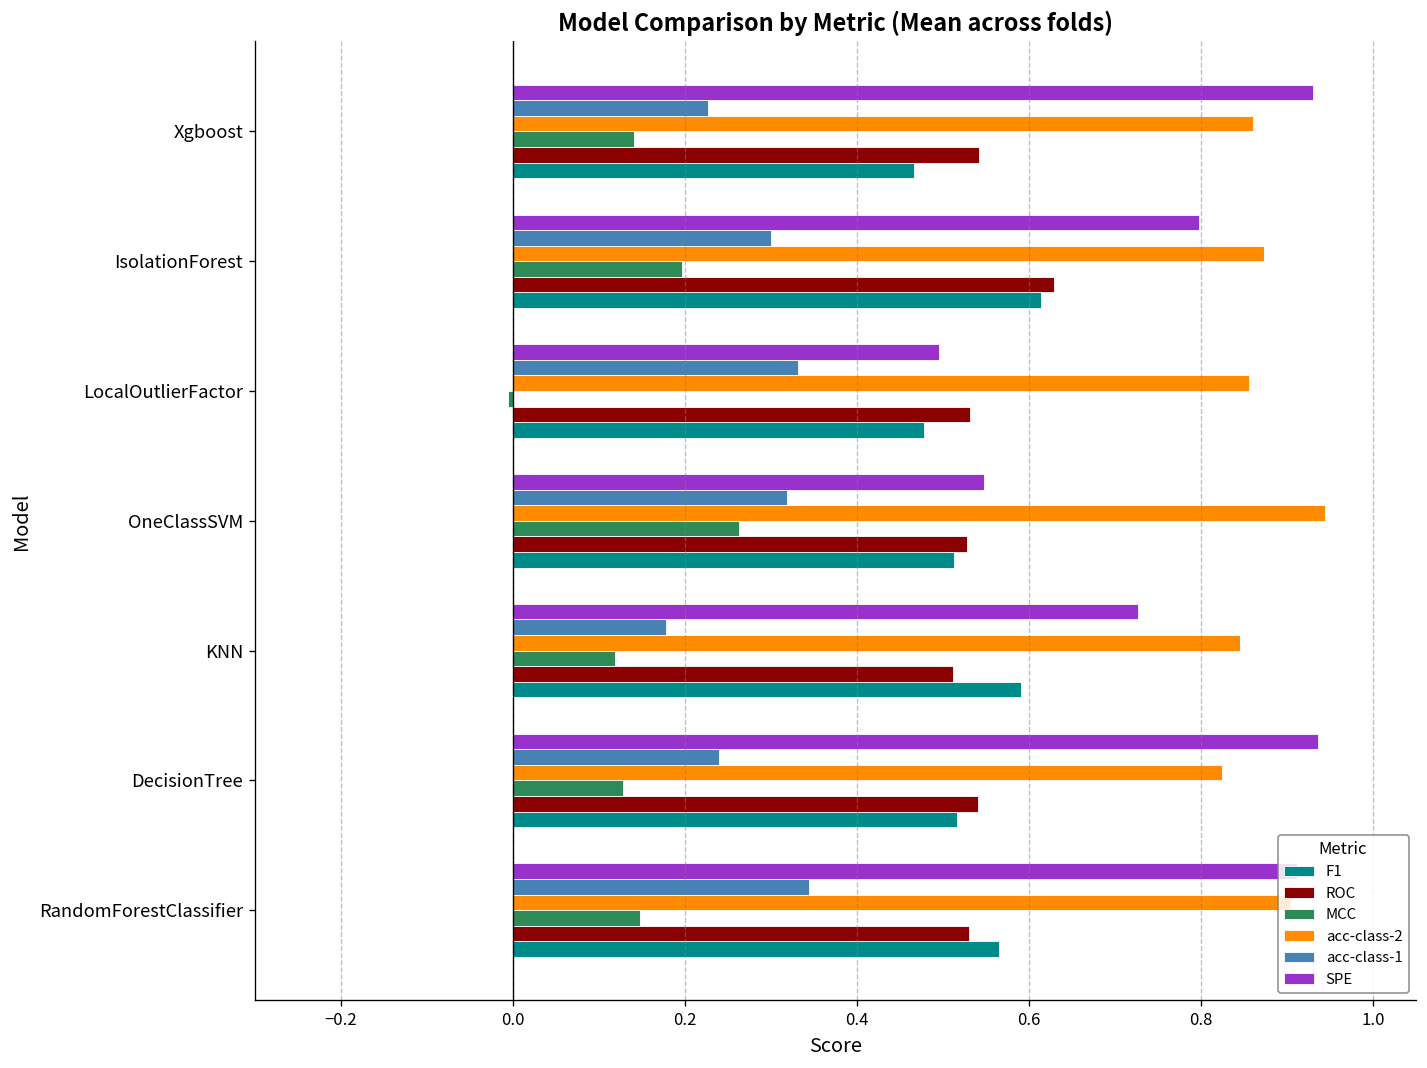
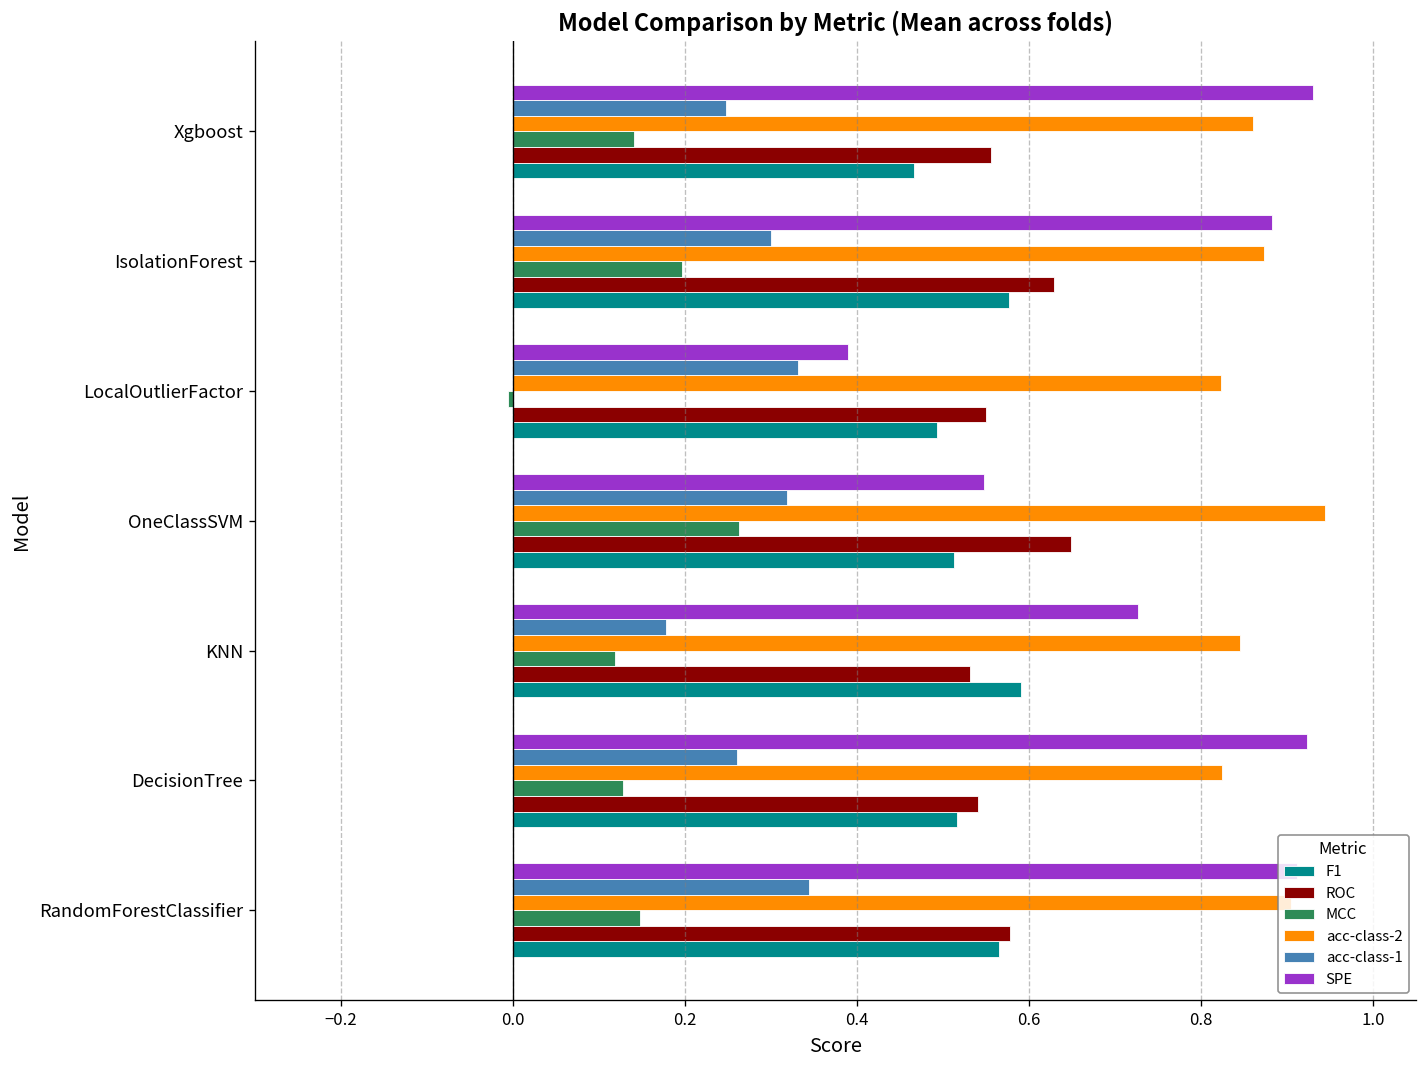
  {
    "F1": {
      "Xgboost": 0.47,
-     "IsolationForest": 0.61,
-     "LocalOutlierFactor": 0.48,
+     "IsolationForest": 0.58,
+     "LocalOutlierFactor": 0.49,
      "OneClassSVM": 0.51,
      "KNN": 0.59,
      "DecisionTree": 0.52,
      "RandomForestClassifier": 0.56
    },
    "ROC": {
-     "Xgboost": 0.54,
+     "Xgboost": 0.56,
      "IsolationForest": 0.63,
-     "LocalOutlierFactor": 0.53,
-     "OneClassSVM": 0.53,
-     "KNN": 0.51,
+     "LocalOutlierFactor": 0.55,
+     "OneClassSVM": 0.65,
+     "KNN": 0.53,
      "DecisionTree": 0.54,
-     "RandomForestClassifier": 0.53
+     "RandomForestClassifier": 0.58
    },
    "MCC": {
      "Xgboost": 0.14,
      "IsolationForest": 0.20,
      "LocalOutlierFactor": -0.01,
      "OneClassSVM": 0.26,
      "KNN": 0.12,
      "DecisionTree": 0.13,
      "RandomForestClassifier": 0.15
    },
    "acc-class-2": {
      "Xgboost": 0.86,
      "IsolationForest": 0.87,
-     "LocalOutlierFactor": 0.86,
+     "LocalOutlierFactor": 0.82,
      "OneClassSVM": 0.94,
      "KNN": 0.85,
      "DecisionTree": 0.83
    },
    "acc-class-1": {
-     "Xgboost": 0.23,
+     "Xgboost": 0.25,
      "IsolationForest": 0.30,
      "LocalOutlierFactor": 0.33,
      "OneClassSVM": 0.32,
      "KNN": 0.18,
-     "DecisionTree": 0.24,
+     "DecisionTree": 0.26,
      "RandomForestClassifier": 0.34
    },
    "SPE": {
      "Xgboost": 0.93,
-     "IsolationForest": 0.80,
-     "LocalOutlierFactor": 0.50,
+     "IsolationForest": 0.88,
+     "LocalOutlierFactor": 0.39,
      "OneClassSVM": 0.55,
      "KNN": 0.73,
-     "DecisionTree": 0.94
+     "DecisionTree": 0.92
    }
  }
